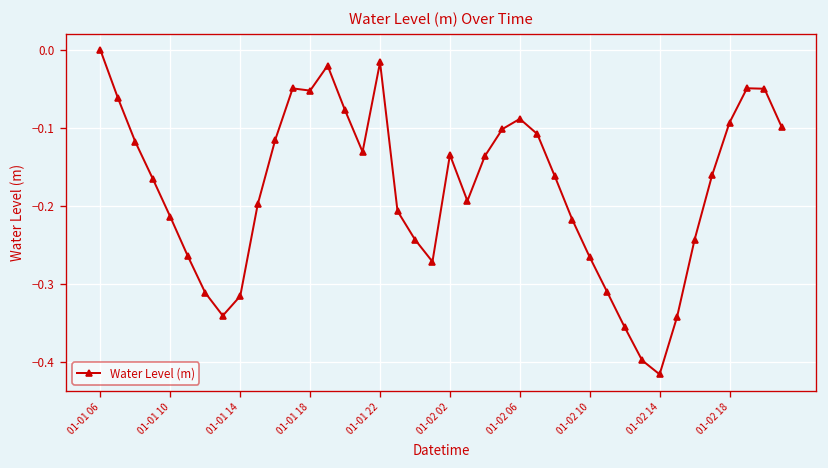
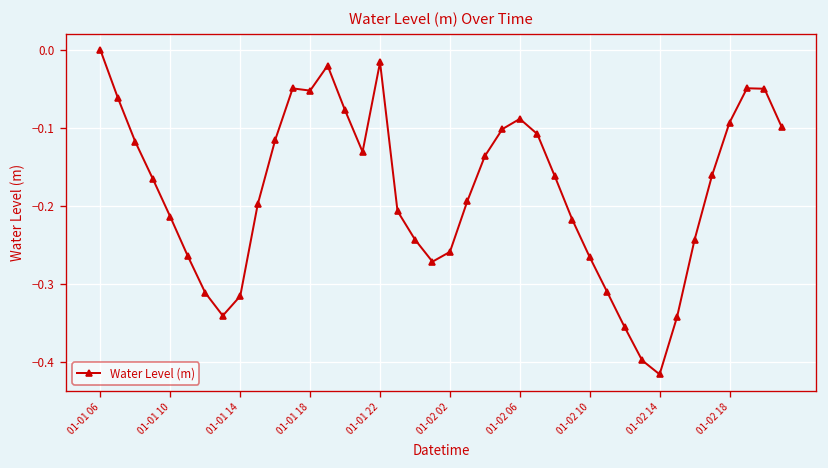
  {
    "01-01 06": 0.00,
    "01-01 10": -0.21,
    "01-01 14": -0.32,
    "01-01 18": -0.05,
    "01-01 22": -0.02,
-   "01-02 02": -0.13,
+   "01-02 02": -0.26,
    "01-02 06": -0.09,
    "01-02 10": -0.27,
    "01-02 14": -0.42,
    "01-02 18": -0.09
  }
